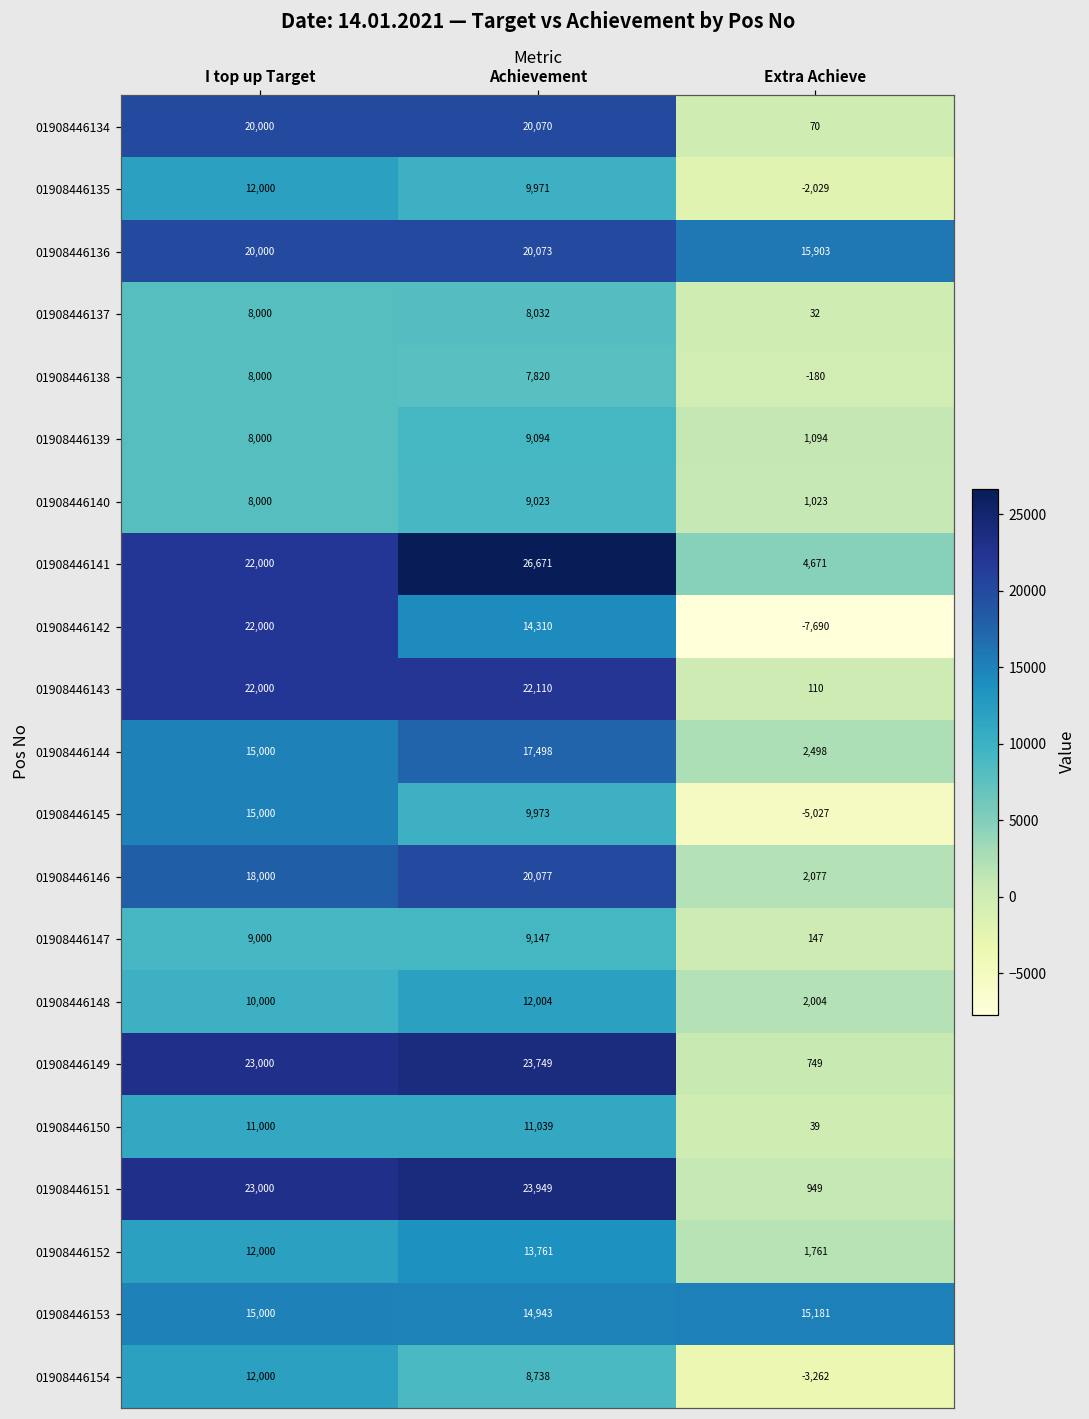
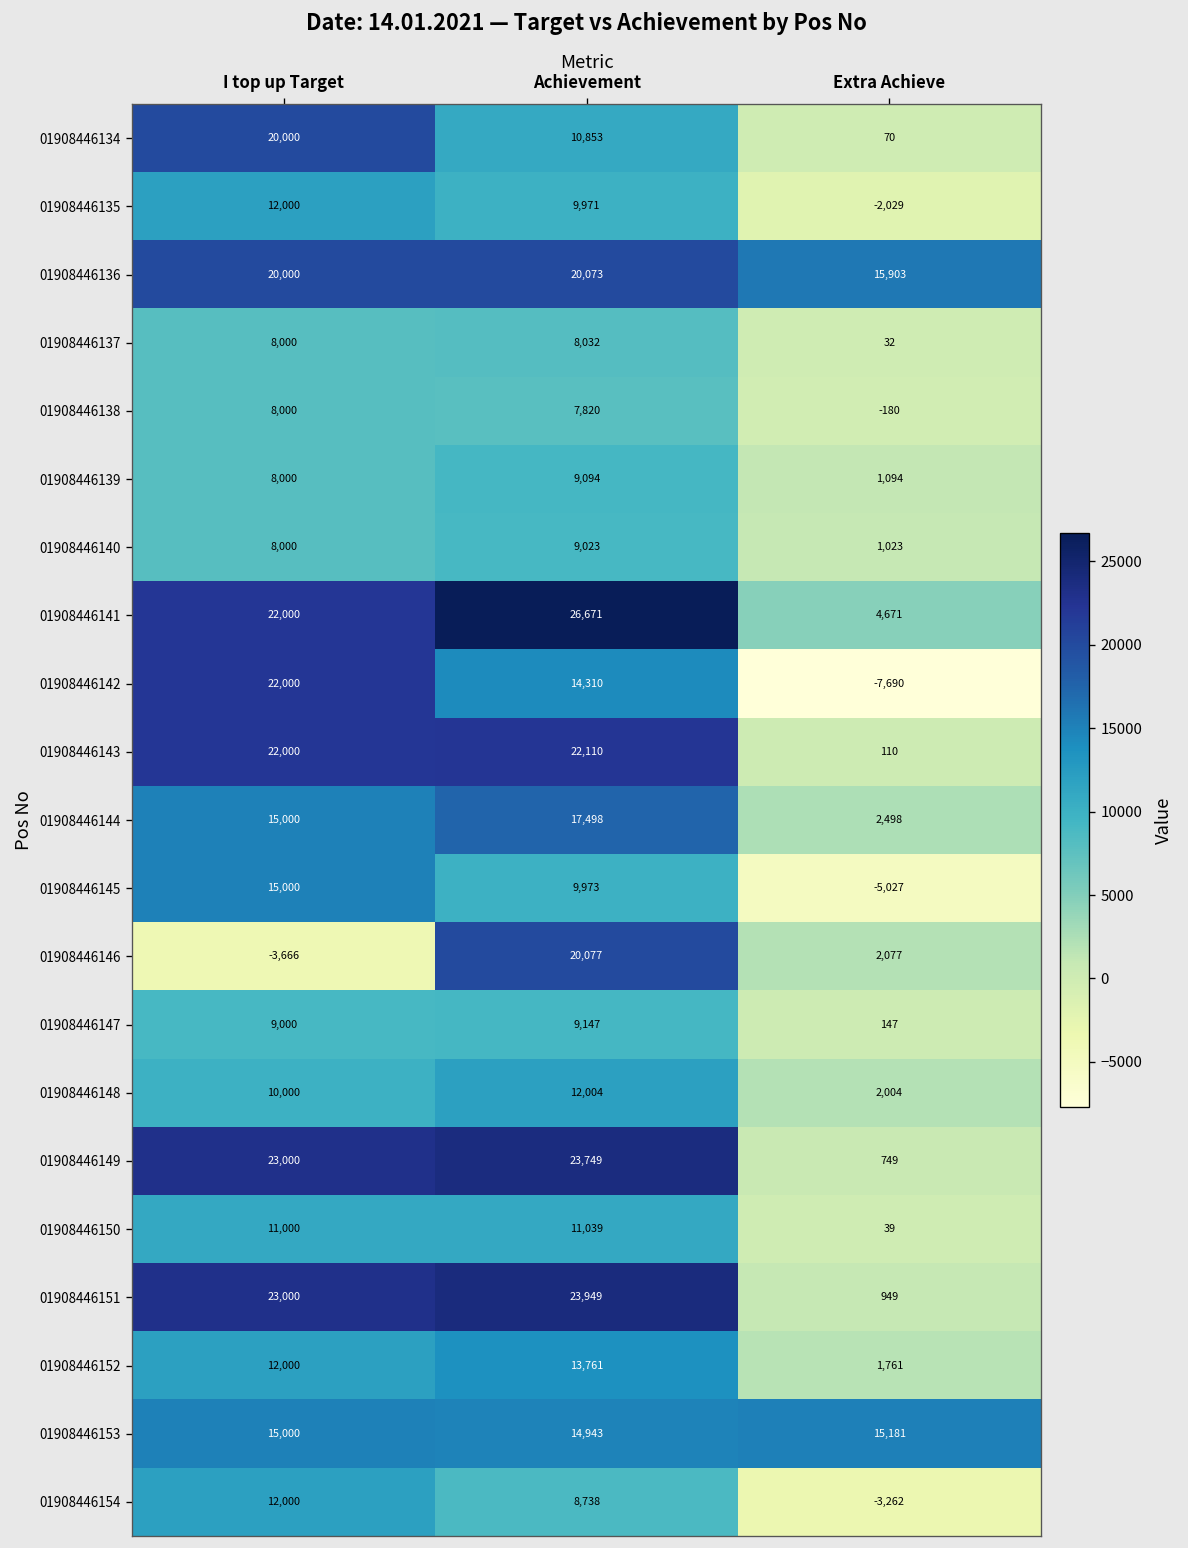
  {
    "01908446134": {
      "I top up Target": "20,000",
-     "Achievement": "20,070",
+     "Achievement": "10,853",
      "Extra Achieve": "70"
    },
    "01908446135": {
      "I top up Target": "12,000",
      "Achievement": "9,971",
      "Extra Achieve": "-2,029"
    },
    "01908446136": {
      "I top up Target": "20,000",
      "Achievement": "20,073",
      "Extra Achieve": "15,903"
    },
    "01908446137": {
      "I top up Target": "8,000",
      "Achievement": "8,032",
      "Extra Achieve": "32"
    },
    "01908446138": {
      "I top up Target": "8,000",
      "Achievement": "7,820",
      "Extra Achieve": "-180"
    },
    "01908446139": {
      "I top up Target": "8,000",
      "Achievement": "9,094",
      "Extra Achieve": "1,094"
    },
    "01908446140": {
      "I top up Target": "8,000",
      "Achievement": "9,023",
      "Extra Achieve": "1,023"
    },
    "01908446141": {
      "I top up Target": "22,000",
      "Achievement": "26,671",
      "Extra Achieve": "4,671"
    },
    "01908446142": {
      "I top up Target": "22,000",
      "Achievement": "14,310",
      "Extra Achieve": "-7,690"
    },
    "01908446143": {
      "I top up Target": "22,000",
      "Achievement": "22,110",
      "Extra Achieve": "110"
    },
    "01908446144": {
      "I top up Target": "15,000",
      "Achievement": "17,498",
      "Extra Achieve": "2,498"
    },
    "01908446145": {
      "I top up Target": "15,000",
      "Achievement": "9,973",
      "Extra Achieve": "-5,027"
    },
    "01908446146": {
-     "I top up Target": "18,000",
+     "I top up Target": "-3,666",
      "Achievement": "20,077",
      "Extra Achieve": "2,077"
    },
    "01908446147": {
      "I top up Target": "9,000",
      "Achievement": "9,147",
      "Extra Achieve": "147"
    },
    "01908446148": {
      "I top up Target": "10,000",
      "Achievement": "12,004",
      "Extra Achieve": "2,004"
    },
    "01908446149": {
      "I top up Target": "23,000",
      "Achievement": "23,749",
      "Extra Achieve": "749"
    },
    "01908446150": {
      "I top up Target": "11,000",
      "Achievement": "11,039",
      "Extra Achieve": "39"
    },
    "01908446151": {
      "I top up Target": "23,000",
      "Achievement": "23,949",
      "Extra Achieve": "949"
    },
    "01908446152": {
      "I top up Target": "12,000",
      "Achievement": "13,761",
      "Extra Achieve": "1,761"
    },
    "01908446153": {
      "I top up Target": "15,000",
      "Achievement": "14,943",
      "Extra Achieve": "15,181"
    },
    "01908446154": {
      "I top up Target": "12,000",
      "Achievement": "8,738",
      "Extra Achieve": "-3,262"
    }
  }
